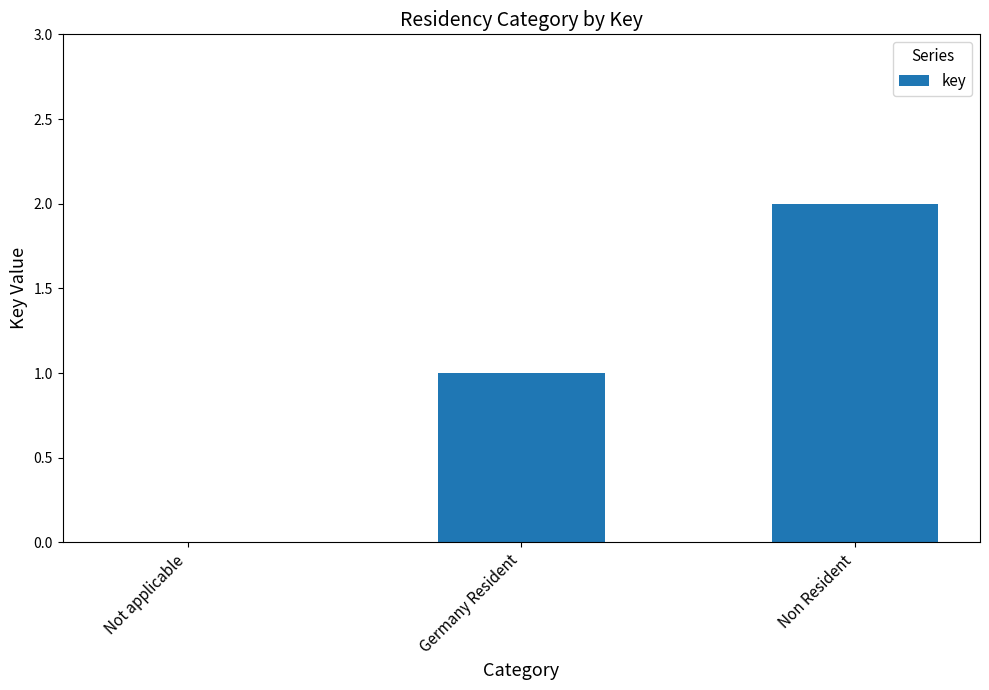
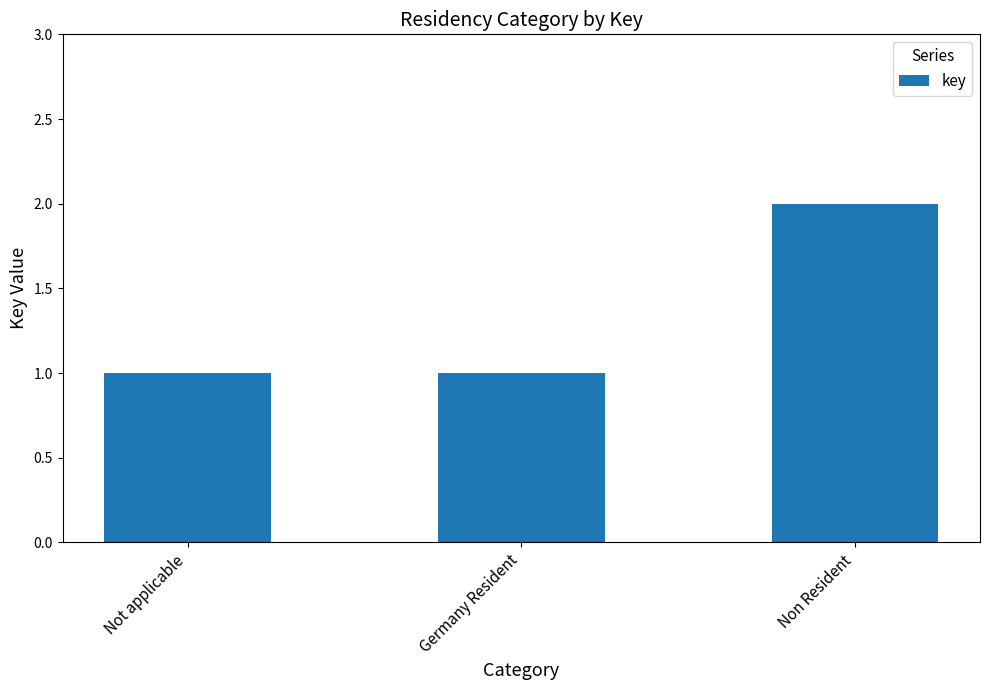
  {
-   "Not applicable": 0,
+   "Not applicable": 1,
    "Germany Resident": 1,
    "Non Resident": 2
  }
